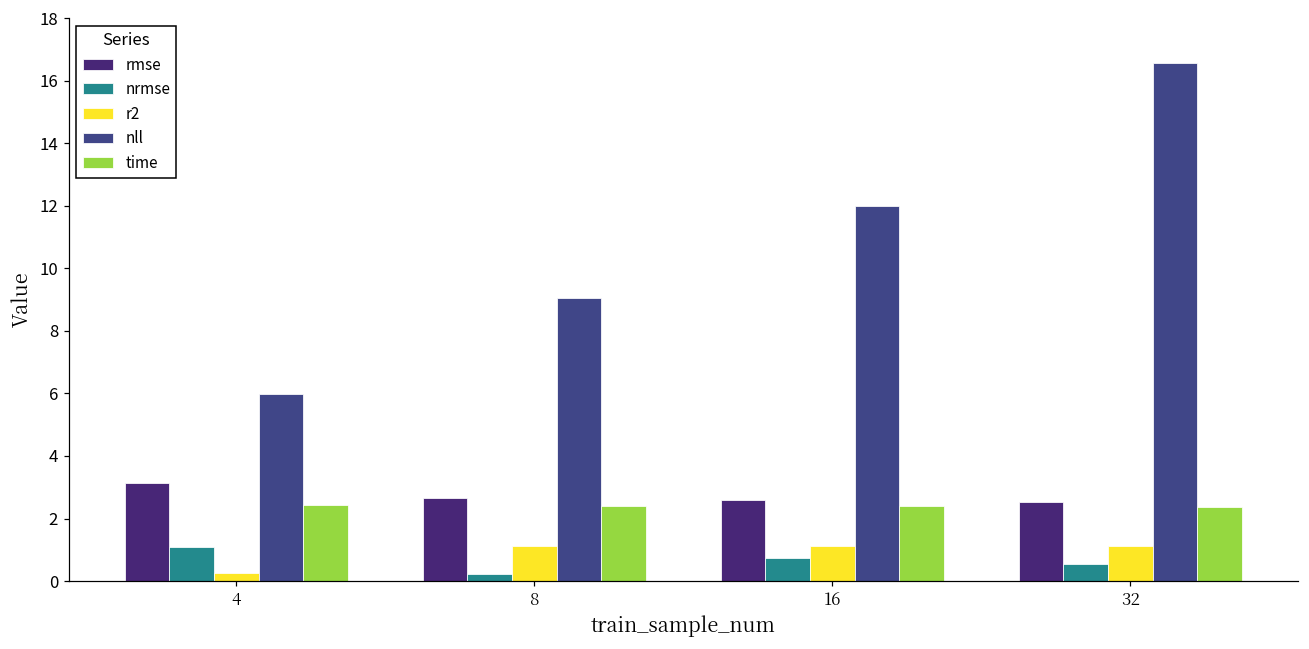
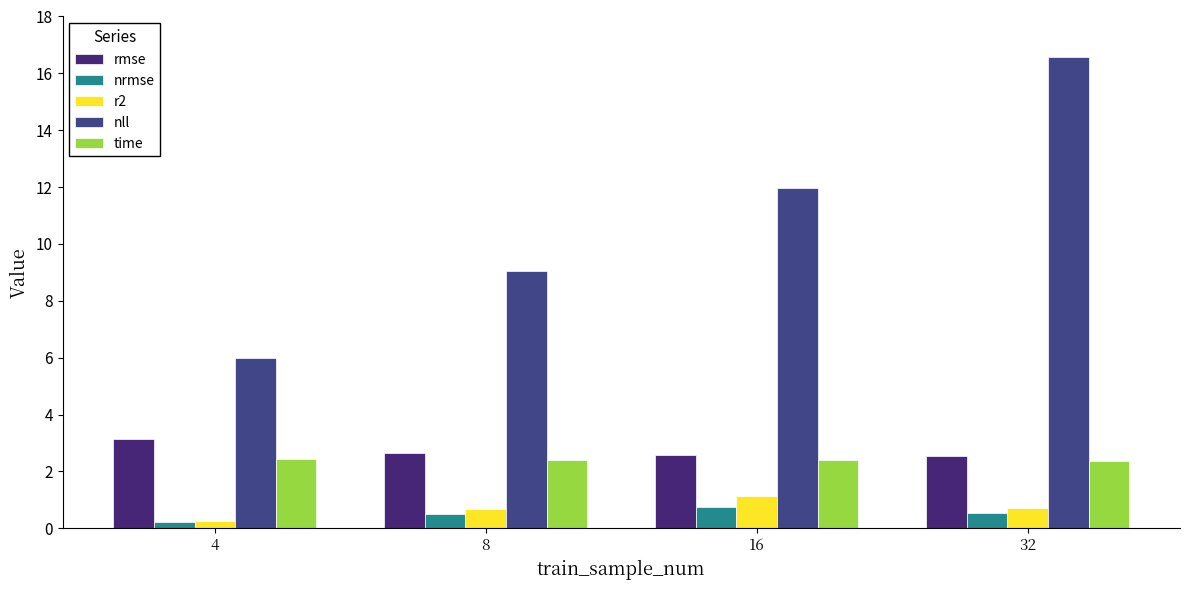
  {
    "nrmse": {
-     "4": 1.1,
-     "8": 0.2,
+     "4": 0.2,
+     "8": 0.5,
      "16": 0.7,
      "32": 0.5
    },
    "r2": {
      "4": 0.3,
-     "8": 1.1,
+     "8": 0.7,
      "16": 1.1,
-     "32": 1.1
+     "32": 0.7
    },
    "time": {
      "4": 2.4,
      "8": 2.4,
      "16": 2.4,
      "32": 2.4
    }
  }
